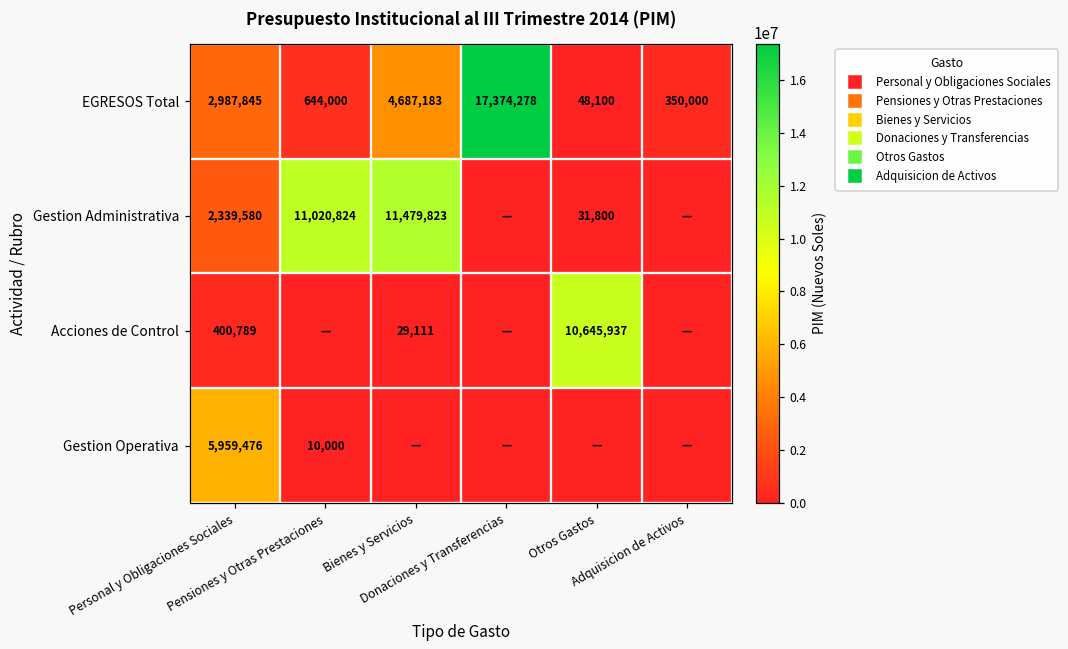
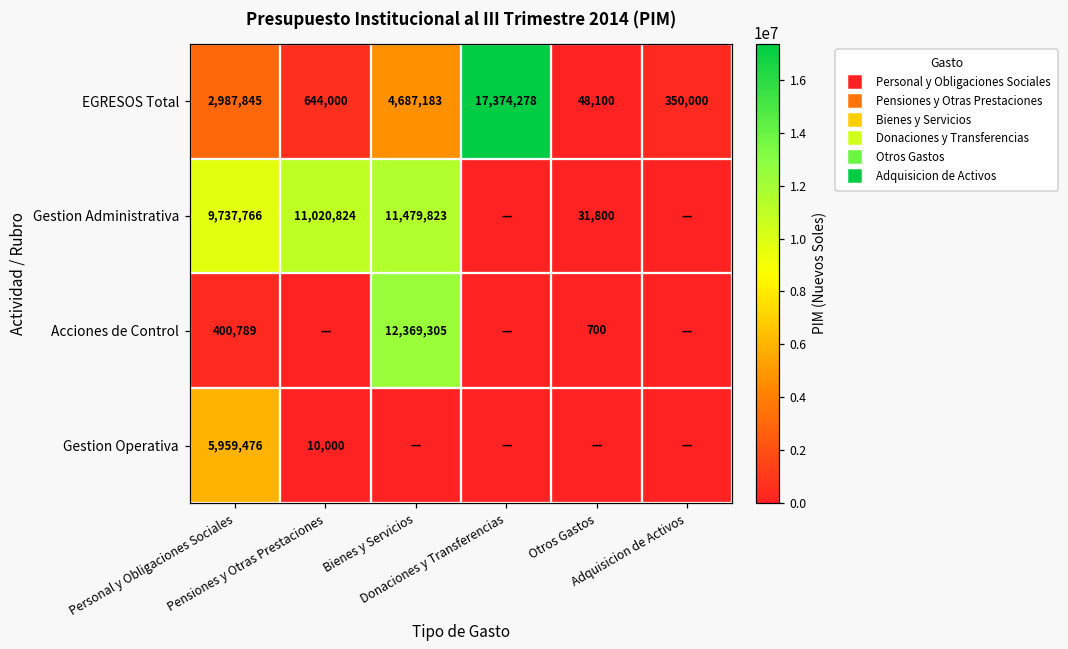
  {
    "EGRESOS Total": {
      "Personal y Obligaciones Sociales": "2,987,845",
      "Pensiones y Otras Prestaciones": "644,000",
      "Bienes y Servicios": "4,687,183",
      "Donaciones y Transferencias": "17,374,278",
      "Otros Gastos": "48,100",
      "Adquisicion de Activos": "350,000"
    },
    "Gestion Administrativa": {
-     "Personal y Obligaciones Sociales": "2,339,580",
+     "Personal y Obligaciones Sociales": "9,737,766",
      "Pensiones y Otras Prestaciones": "11,020,824",
      "Bienes y Servicios": "11,479,823",
      "Otros Gastos": "31,800"
    },
    "Acciones de Control": {
      "Personal y Obligaciones Sociales": "400,789",
-     "Bienes y Servicios": "29,111",
-     "Otros Gastos": "10,645,937"
+     "Bienes y Servicios": "12,369,305",
+     "Otros Gastos": "700"
    },
    "Gestion Operativa": {
      "Personal y Obligaciones Sociales": "5,959,476",
      "Pensiones y Otras Prestaciones": "10,000"
    }
  }
